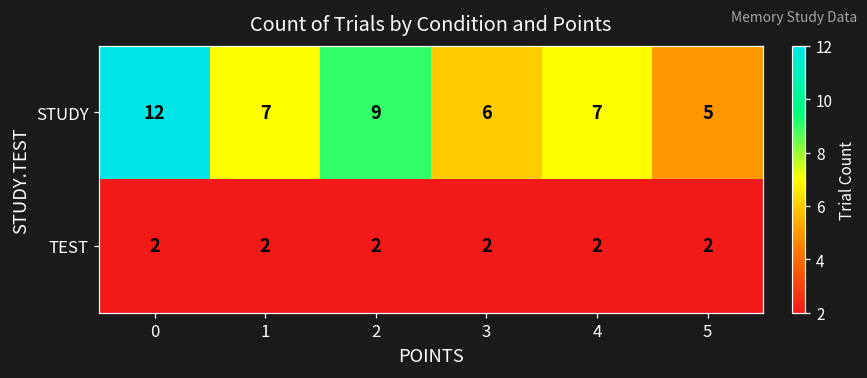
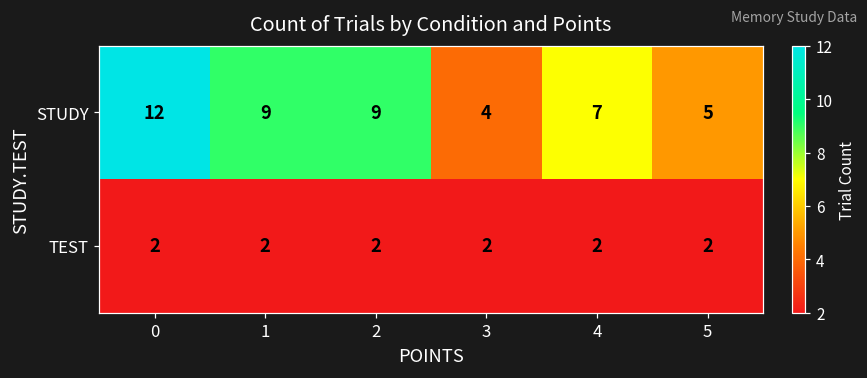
  {
    "STUDY": {
      "0": 12,
-     "1": 7,
+     "1": 9,
      "2": 9,
-     "3": 6,
+     "3": 4,
      "4": 7,
      "5": 5
    },
    "TEST": {
      "0": 2,
      "1": 2,
      "2": 2,
      "3": 2,
      "4": 2,
      "5": 2
    }
  }
